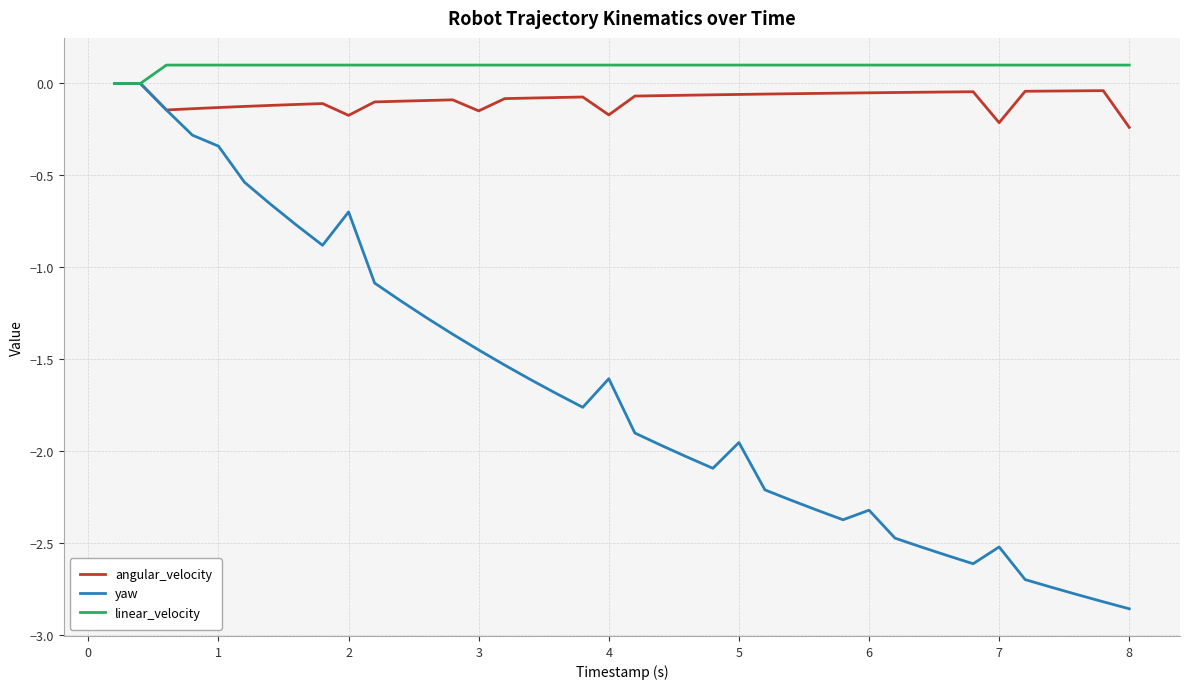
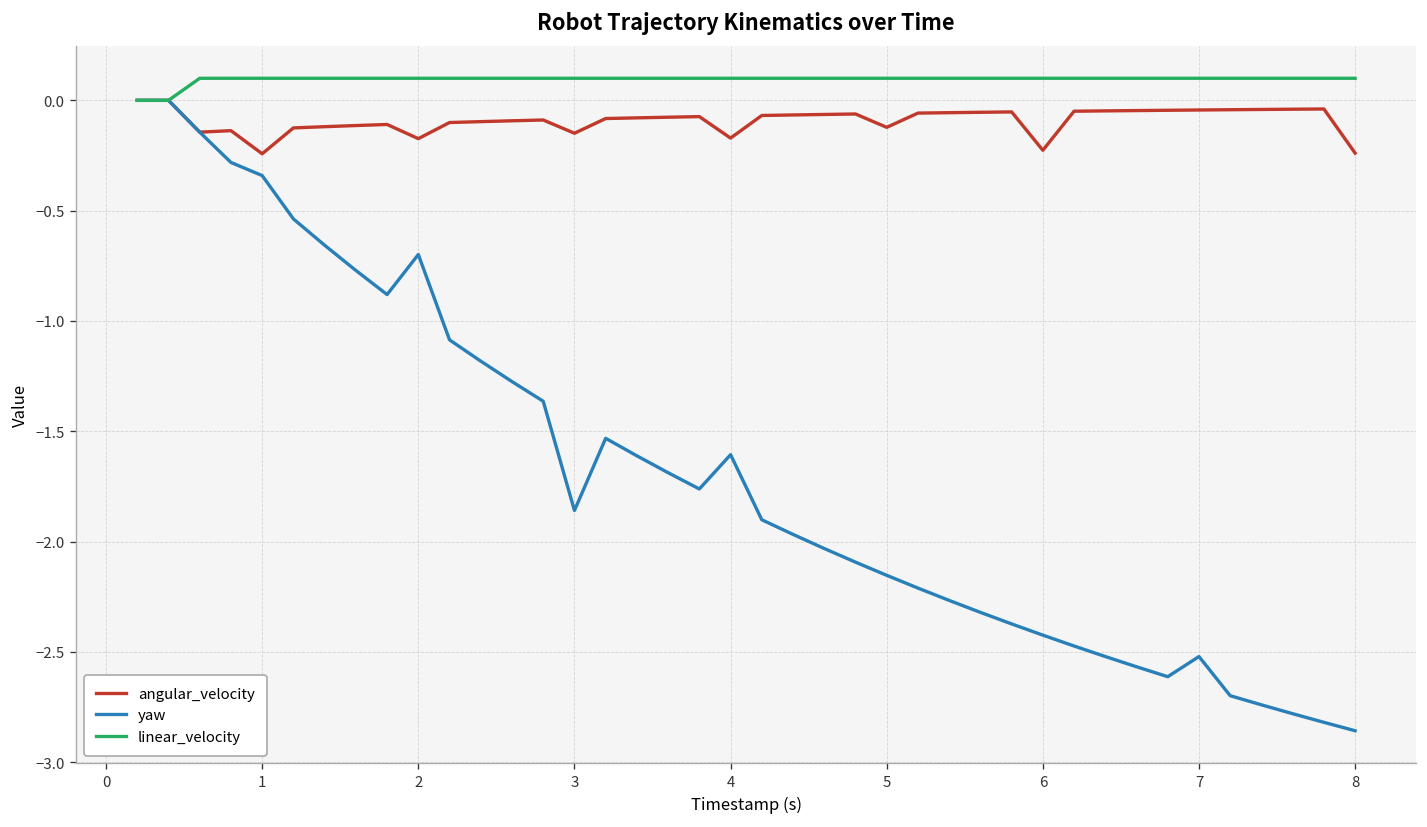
  {
    "angular_velocity": {
-     "1": -0.13,
+     "1": -0.24,
      "2": -0.17,
      "3": -0.15,
      "4": -0.17,
-     "5": -0.06,
-     "6": -0.05,
-     "7": -0.21,
+     "5": -0.12,
+     "6": -0.23,
+     "7": -0.04,
      "8": -0.24
    },
    "yaw": {
      "1": -0.34,
      "2": -0.70,
-     "3": -1.45,
+     "3": -1.86,
      "4": -1.61,
-     "5": -1.95,
-     "6": -2.32,
+     "5": -2.15,
+     "6": -2.42,
      "7": -2.52,
      "8": -2.86
    },
    "linear_velocity": {
      "1": 0.10,
      "2": 0.10,
      "3": 0.10,
      "4": 0.10,
      "5": 0.10,
      "6": 0.10,
      "7": 0.10,
      "8": 0.10
    }
  }
